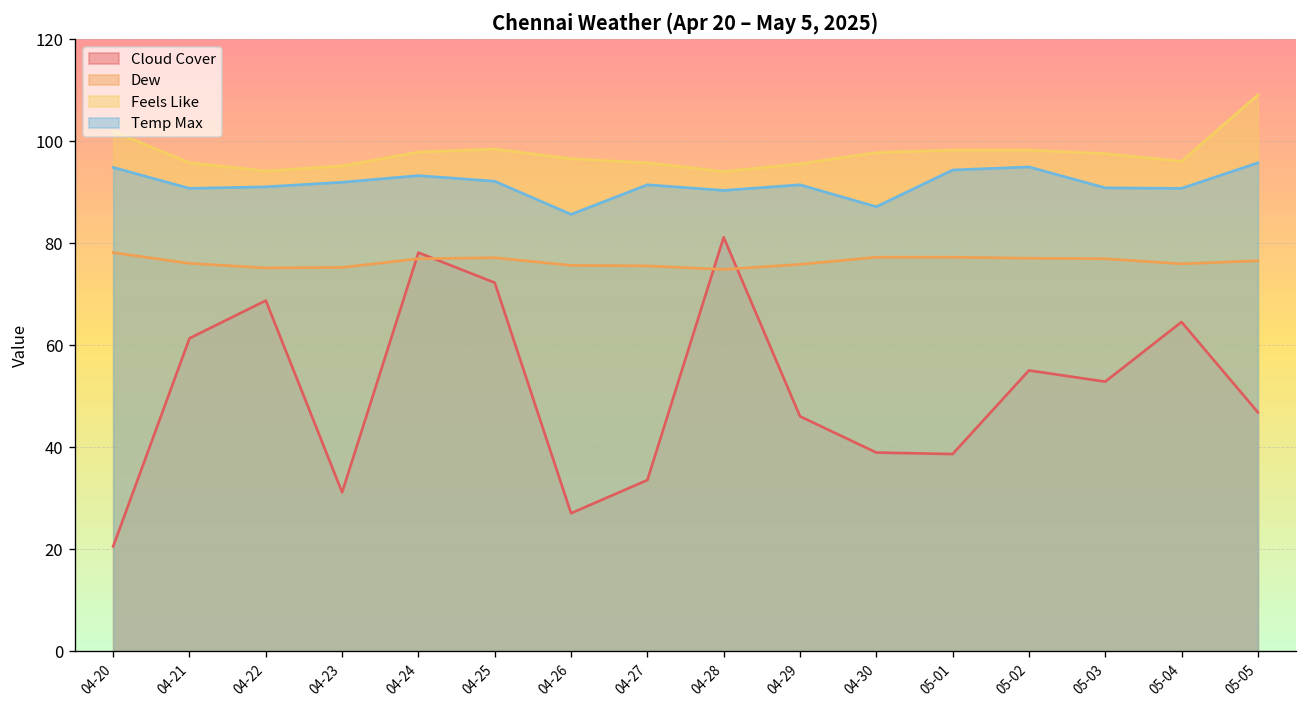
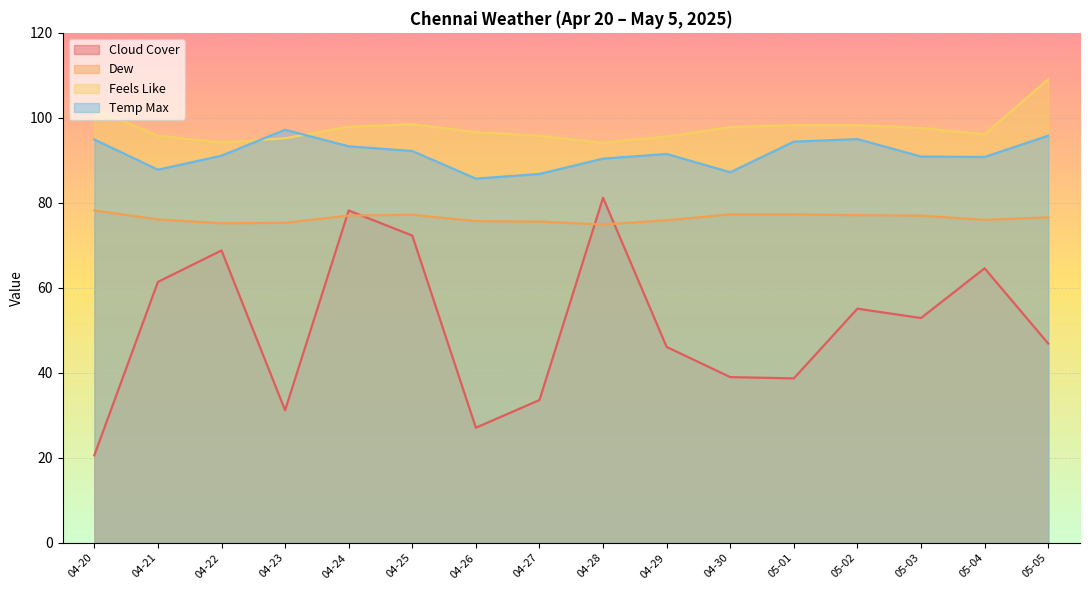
  {
    "Temp Max": {
      "04-20": 95,
-     "04-21": 91,
+     "04-21": 88,
      "04-22": 91,
-     "04-23": 92,
+     "04-23": 97,
      "04-24": 93,
      "04-25": 92,
      "04-26": 86,
-     "04-27": 92,
+     "04-27": 87,
      "04-28": 90,
      "04-29": 92,
      "04-30": 87,
      "05-01": 94,
      "05-02": 95,
      "05-03": 91,
      "05-04": 91,
      "05-05": 96
    }
  }
